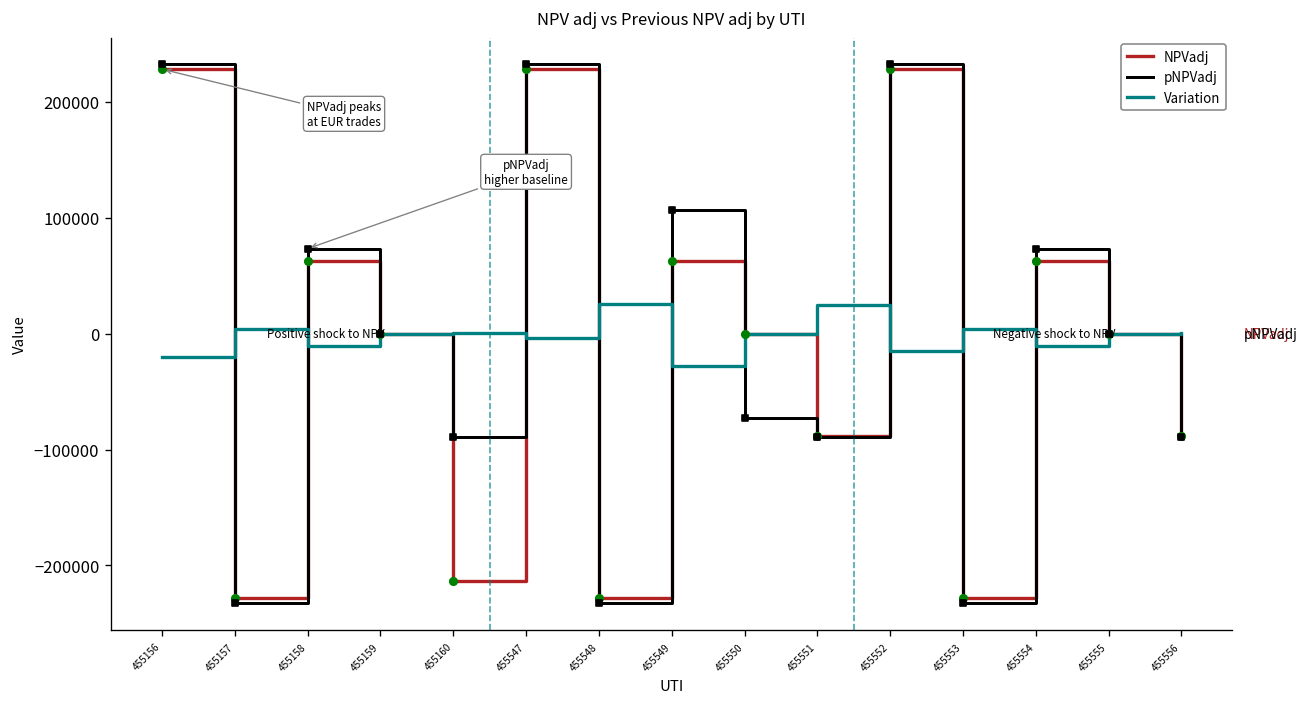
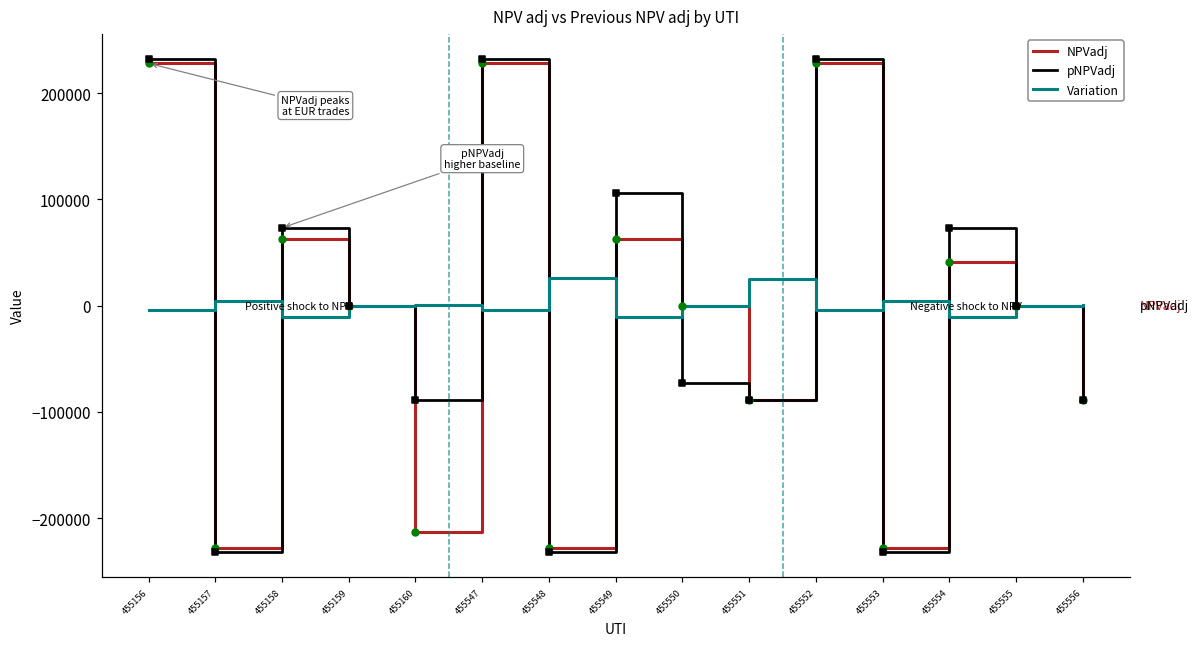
  {
    "NPVadj": {
      "455156": 230000,
      "455157": -230000,
      "455158": 60000,
      "455160": -210000,
      "455547": 230000,
      "455548": -230000,
      "455549": 60000,
      "455552": 230000,
      "455553": -230000,
-     "455554": 60000
+     "455554": 40000
    },
    "pNPVadj": {
      "455156": 230000,
      "455157": -230000,
      "455158": 70000,
      "455160": -90000,
      "455547": 230000,
      "455548": -230000,
      "455549": 110000,
      "455550": -70000,
      "455552": 230000,
      "455553": -230000,
      "455554": 70000
    },
    "Variation": {
-     "455156": -20000,
+     "455156": 0,
      "455157": 0,
      "455158": -10000,
      "455160": 0,
      "455547": 0,
      "455548": 30000,
-     "455549": -30000,
+     "455549": -10000,
      "455551": 20000,
-     "455552": -10000,
+     "455552": 0,
      "455553": 0,
      "455554": -10000,
      "455556": 0
    }
  }
